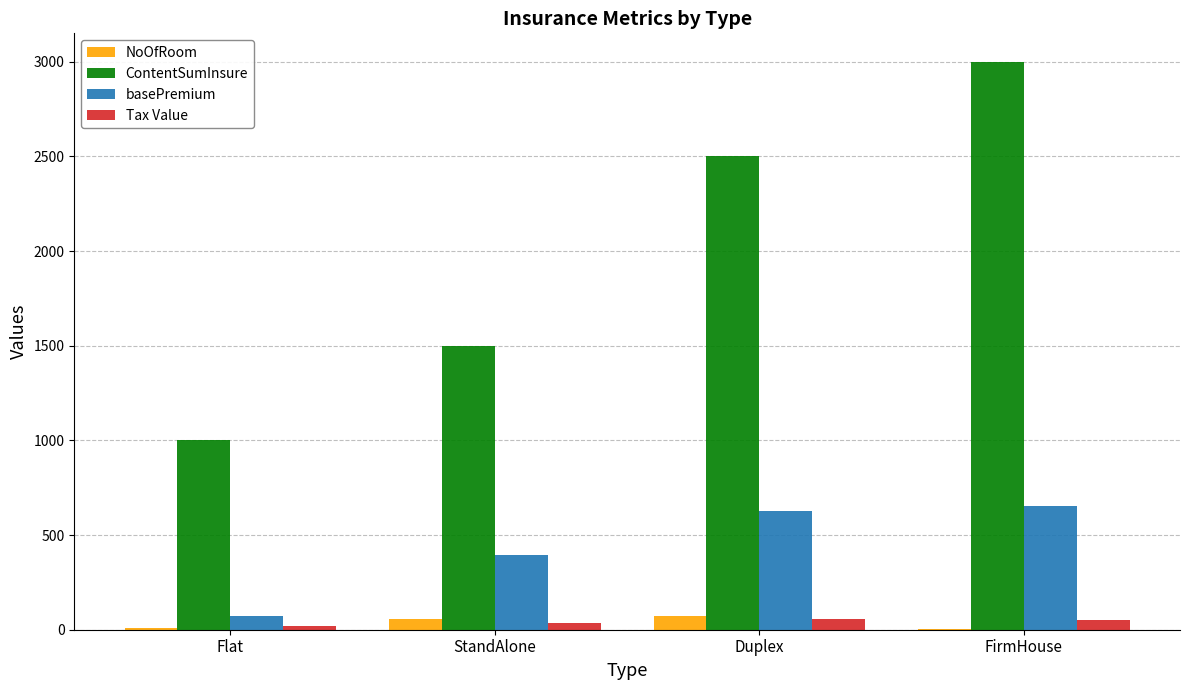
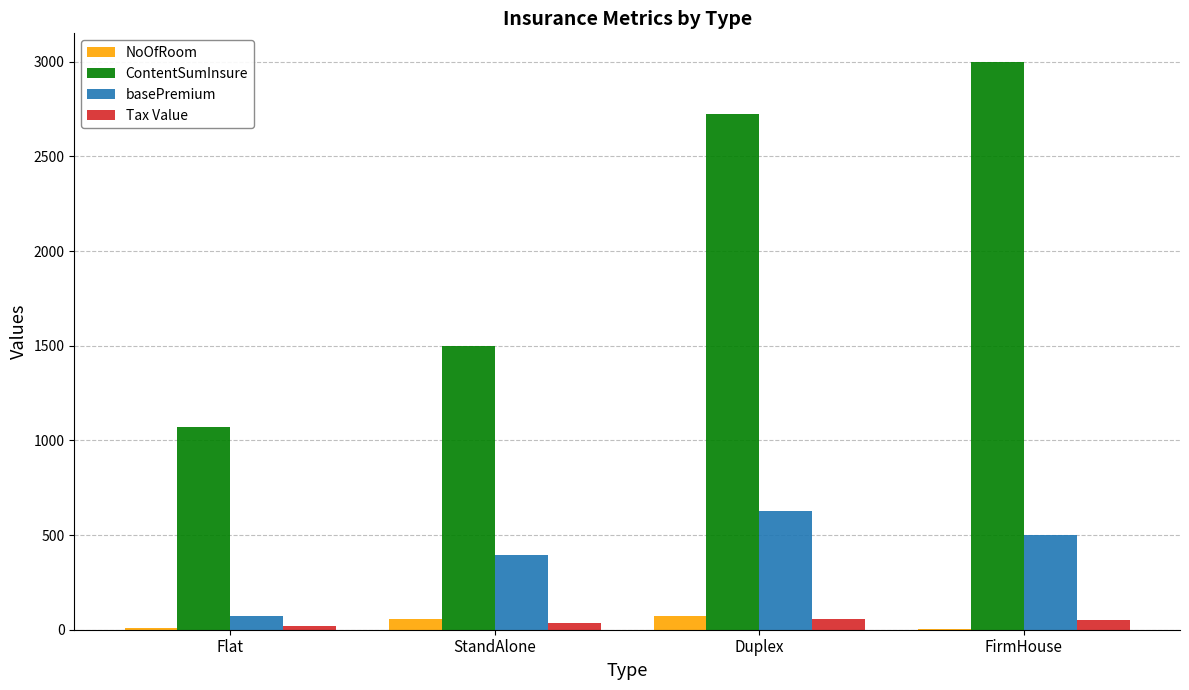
  {
    "NoOfRoom": {
      "StandAlone": 60,
      "Duplex": 70
    },
    "ContentSumInsure": {
-     "Flat": 1000,
+     "Flat": 1070,
      "StandAlone": 1500,
-     "Duplex": 2500,
+     "Duplex": 2730,
      "FirmHouse": 3000
    },
    "basePremium": {
      "Flat": 70,
      "StandAlone": 390,
      "Duplex": 630,
-     "FirmHouse": 660
+     "FirmHouse": 500
    },
    "Tax Value": {
      "Flat": 20,
      "StandAlone": 40,
      "Duplex": 60,
      "FirmHouse": 50
    }
  }
